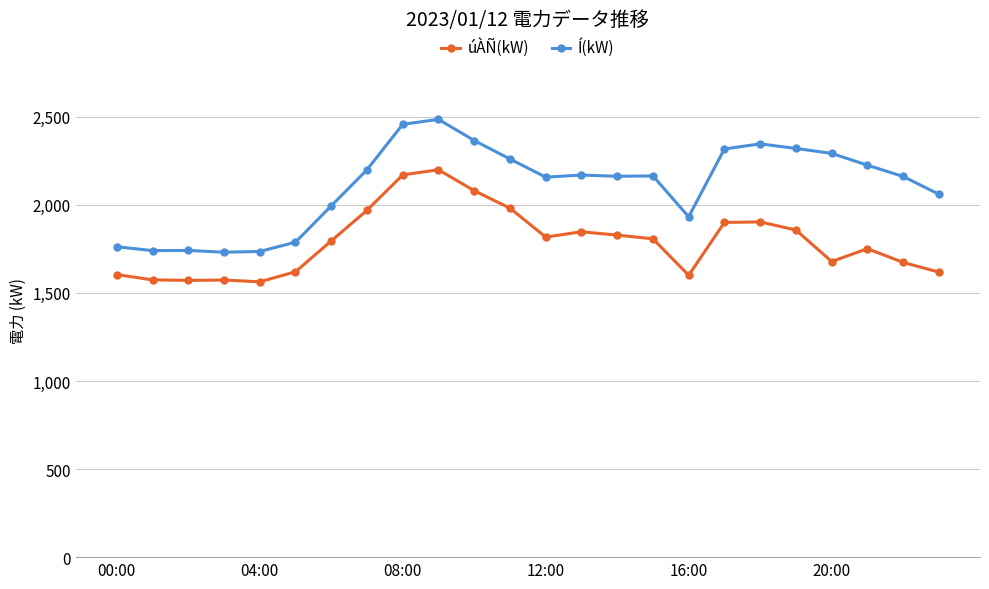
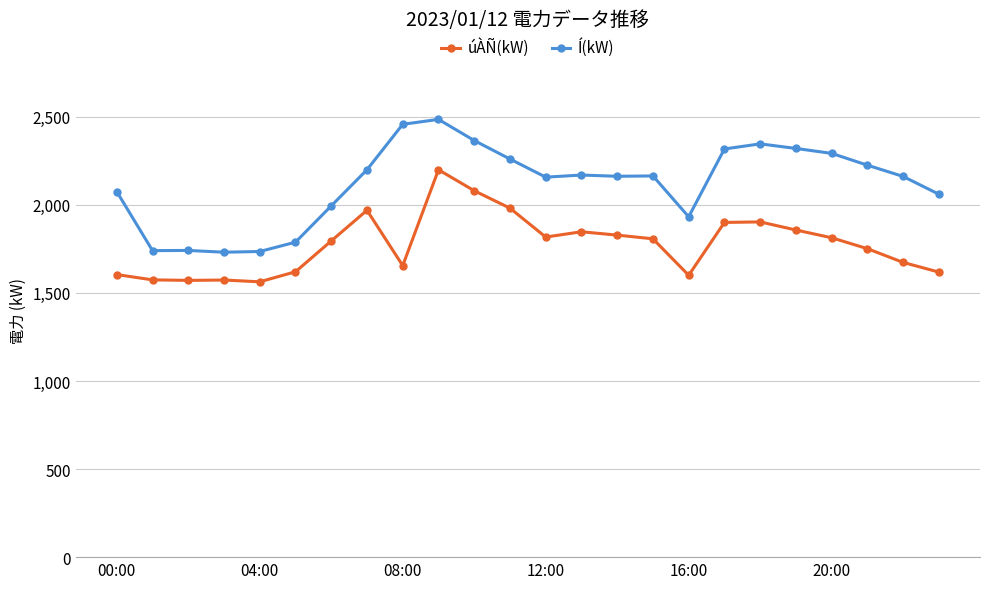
  {
    "úÀÑ(kW)": {
      "00:00": "1,600",
      "04:00": "1,560",
-     "08:00": "2,170",
+     "08:00": "1,660",
      "12:00": "1,820",
      "16:00": "1,600",
-     "20:00": "1,680"
+     "20:00": "1,810"
    },
    "Í(kW)": {
-     "00:00": "1,760",
+     "00:00": "2,080",
      "04:00": "1,740",
      "08:00": "2,460",
      "12:00": "2,160",
      "16:00": "1,930",
      "20:00": "2,290"
    }
  }
